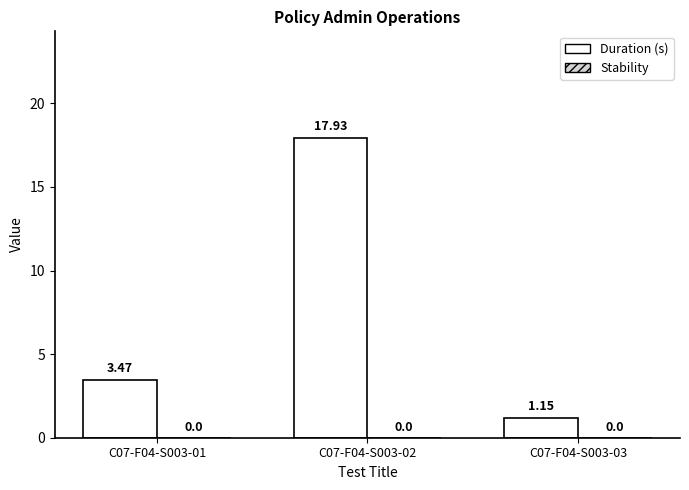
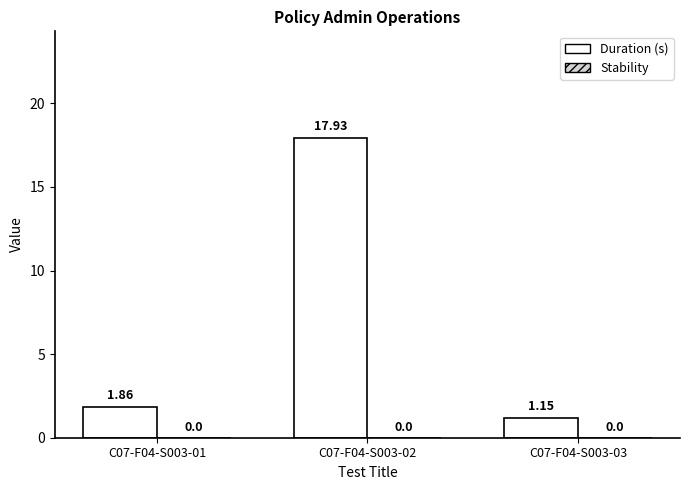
  {
    "Duration (s)": {
-     "C07-F04-S003-01": 3.47,
+     "C07-F04-S003-01": 1.86,
      "C07-F04-S003-02": 17.93,
      "C07-F04-S003-03": 1.15
    },
    "Stability": {
      "C07-F04-S003-01": 0.0,
      "C07-F04-S003-02": 0.0,
      "C07-F04-S003-03": 0.0
    }
  }
